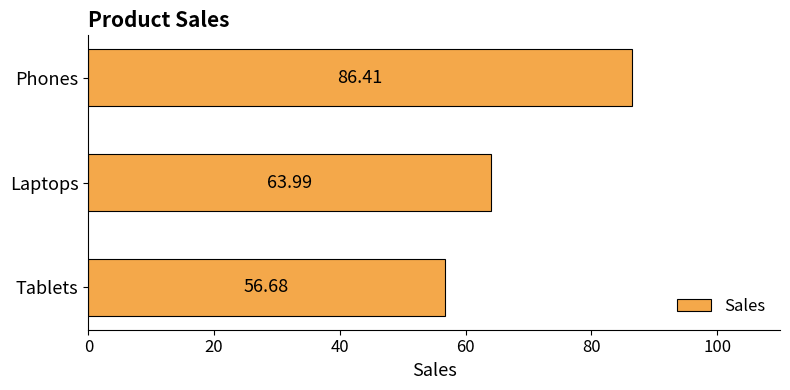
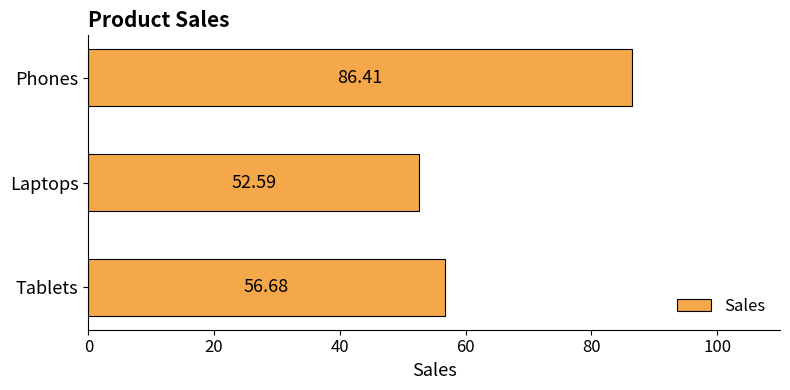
  {
    "Phones": 86.41,
-   "Laptops": 63.99,
+   "Laptops": 52.59,
    "Tablets": 56.68
  }
